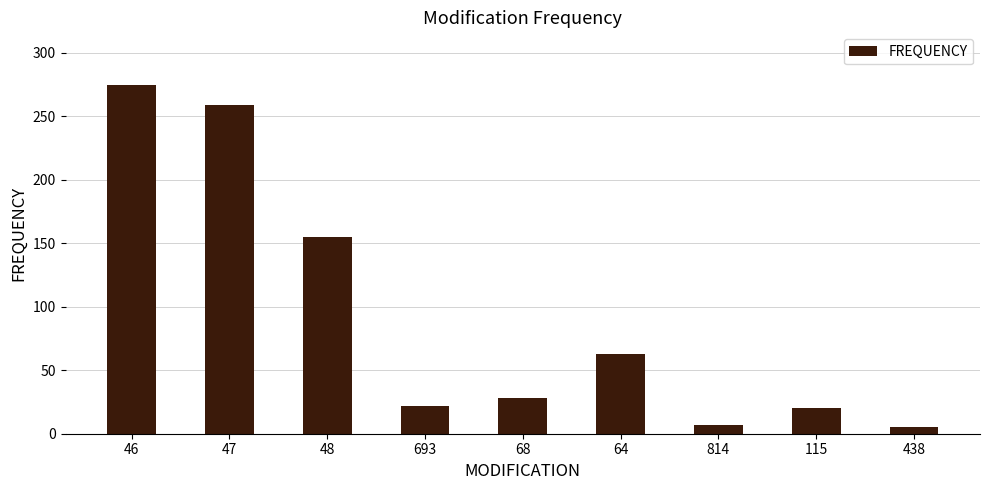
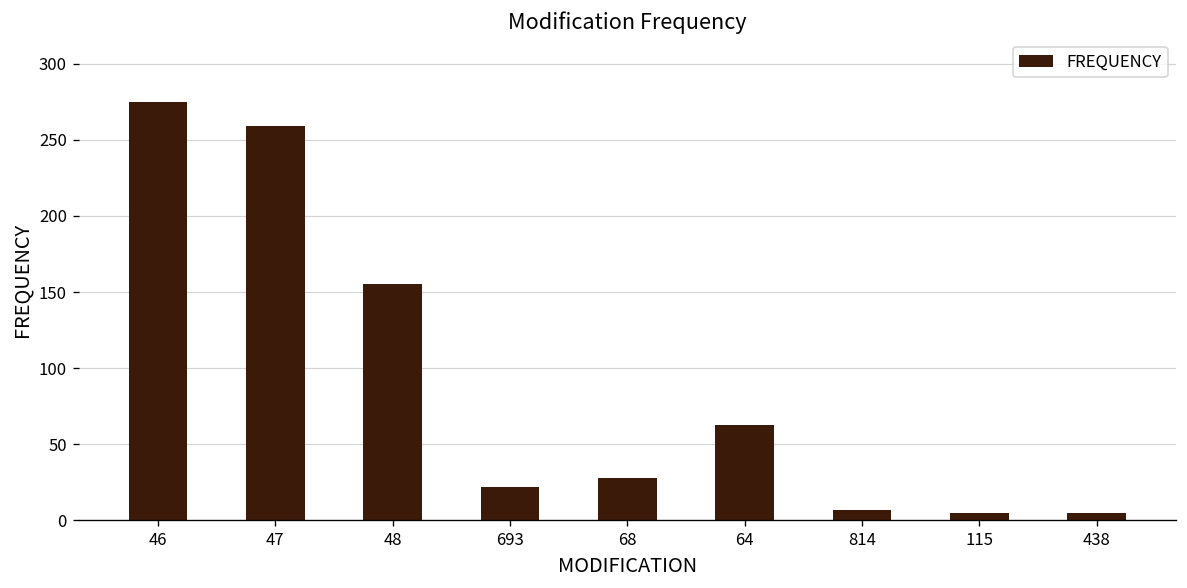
  {
    "46": 275,
    "47": 259,
    "48": 155,
    "693": 22,
    "68": 28,
    "64": 63,
    "814": 7,
-   "115": 20,
+   "115": 5,
    "438": 5
  }
